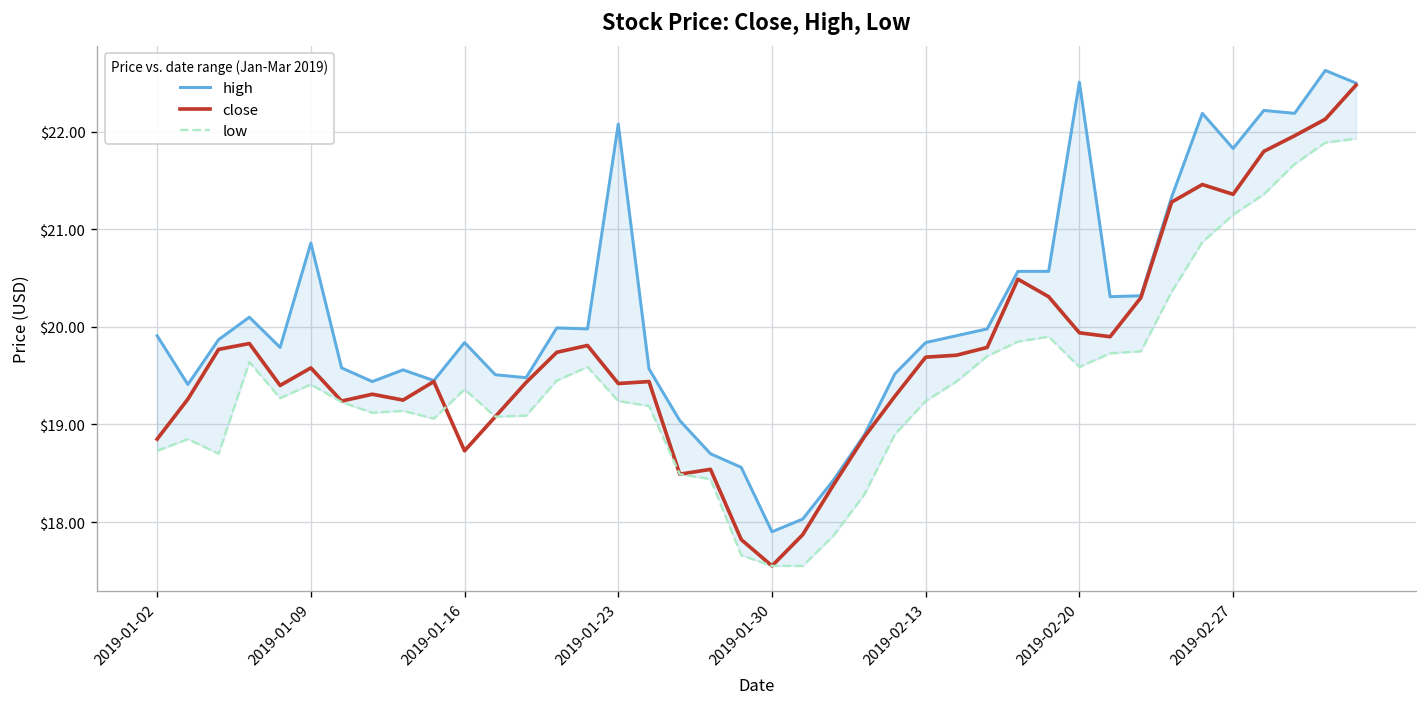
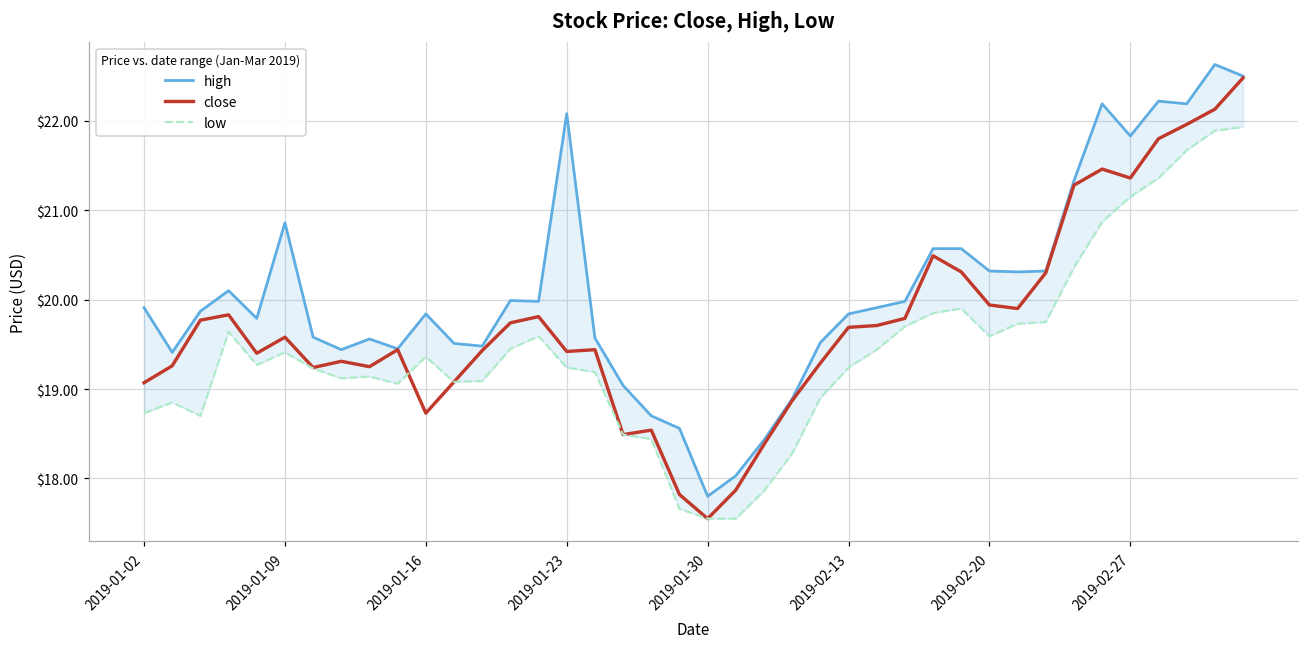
  {
    "high": {
      "2019-01-02": "$19.9",
      "2019-01-09": "$20.9",
      "2019-01-16": "$19.8",
      "2019-01-23": "$22.1",
-     "2019-01-30": "$17.9",
+     "2019-01-30": "$17.8",
      "2019-02-13": "$19.8",
-     "2019-02-20": "$22.5",
+     "2019-02-20": "$20.3",
      "2019-02-27": "$21.8"
    },
    "close": {
-     "2019-01-02": "$18.9",
+     "2019-01-02": "$19.1",
      "2019-01-09": "$19.6",
      "2019-01-16": "$18.7",
      "2019-01-23": "$19.4",
      "2019-02-13": "$19.7",
      "2019-02-20": "$19.9",
      "2019-02-27": "$21.4"
    },
    "low": {
      "2019-01-02": "$18.7",
      "2019-01-09": "$19.4",
      "2019-01-16": "$19.4",
      "2019-01-23": "$19.2",
      "2019-02-13": "$19.2",
      "2019-02-20": "$19.6",
      "2019-02-27": "$21.2"
    }
  }
